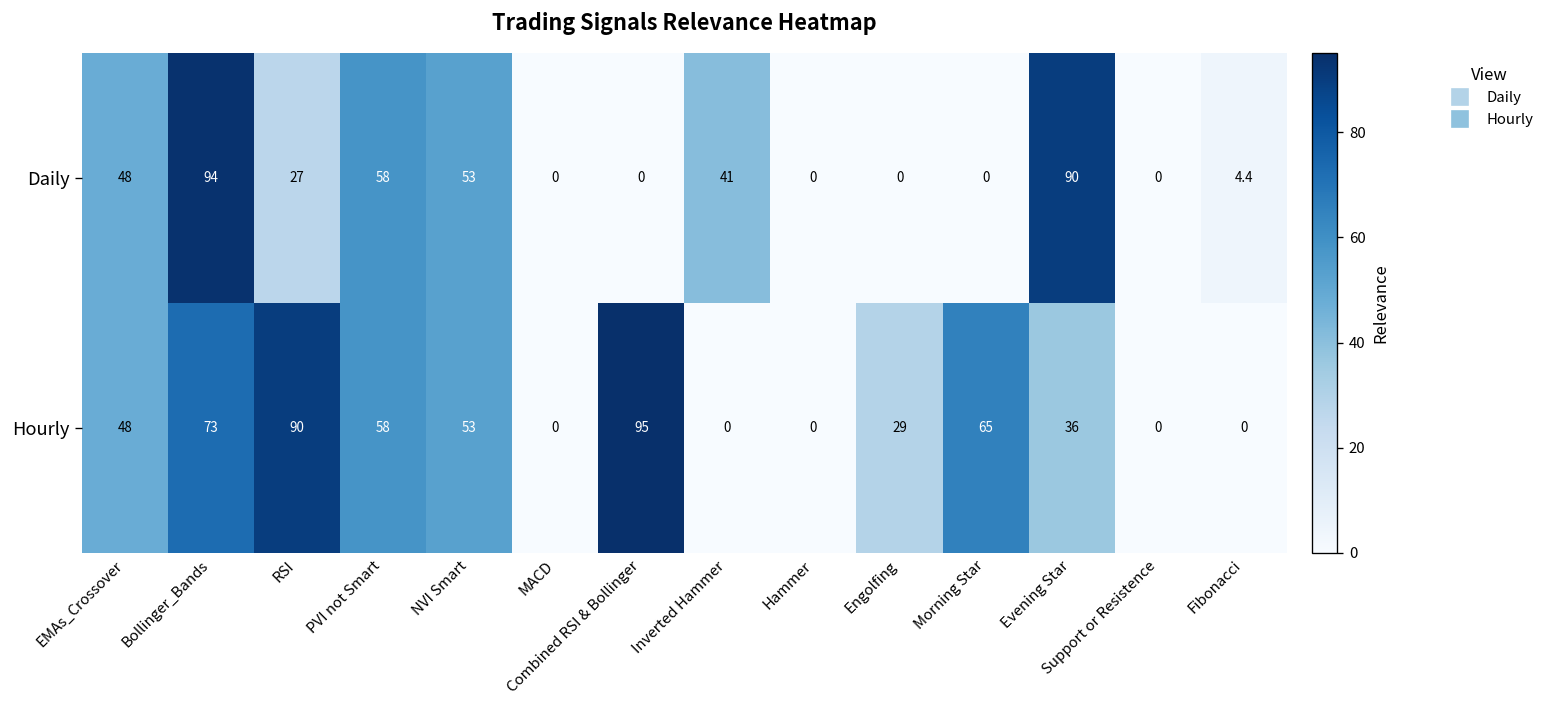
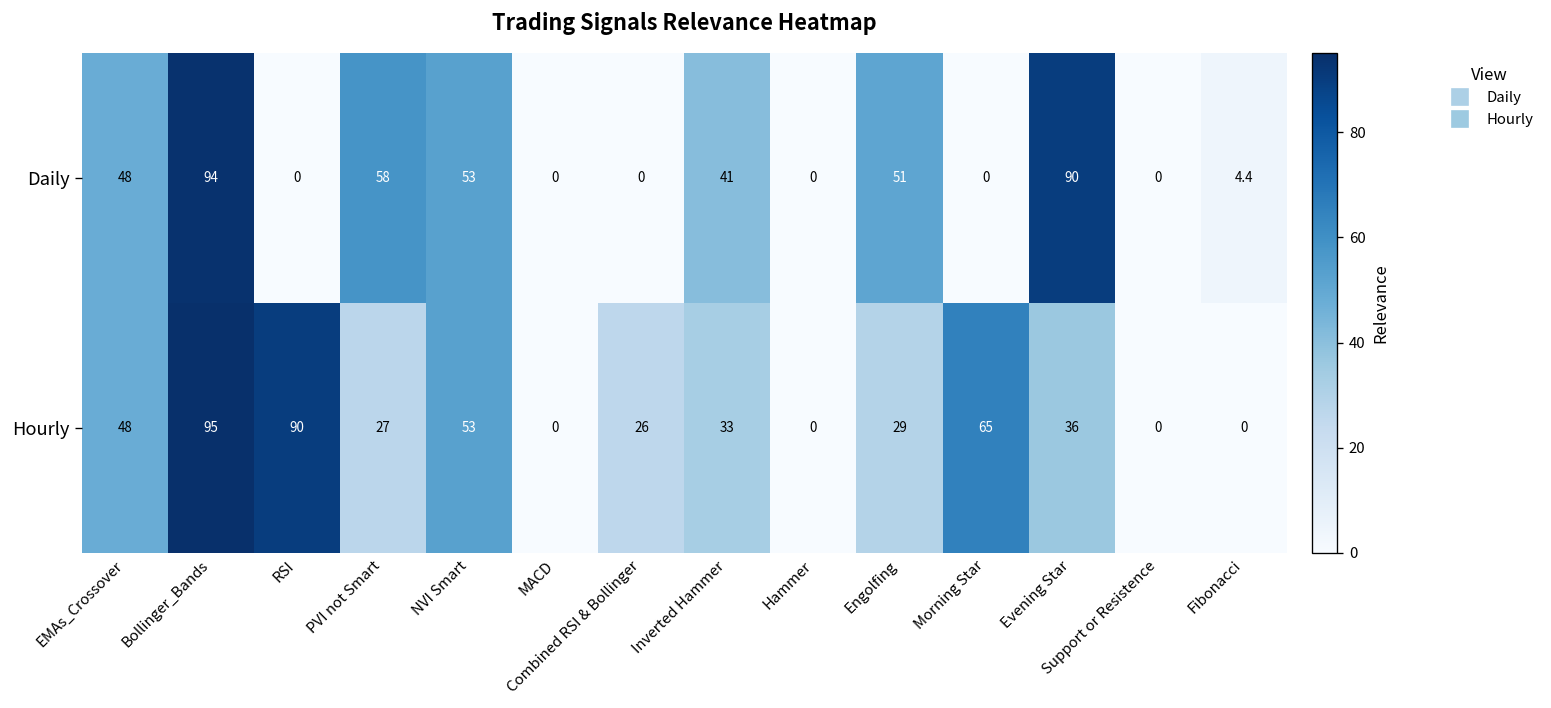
  {
    "Daily": {
      "EMAs_Crossover": 48,
      "Bollinger_Bands": 94,
-     "RSI": 27,
+     "RSI": 0,
      "PVI not Smart": 58,
      "NVI Smart": 53,
      "MACD": 0,
      "Combined RSI & Bollinger": 0,
      "Inverted Hammer": 41,
      "Hammer": 0,
-     "Engolfing": 0,
+     "Engolfing": 51,
      "Morning Star": 0,
      "Evening Star": 90,
      "Support or Resistence": 0,
      "Fibonacci": 4.4
    },
    "Hourly": {
      "EMAs_Crossover": 48,
-     "Bollinger_Bands": 73,
+     "Bollinger_Bands": 95,
      "RSI": 90,
-     "PVI not Smart": 58,
+     "PVI not Smart": 27,
      "NVI Smart": 53,
      "MACD": 0,
-     "Combined RSI & Bollinger": 95,
-     "Inverted Hammer": 0,
+     "Combined RSI & Bollinger": 26,
+     "Inverted Hammer": 33,
      "Hammer": 0,
      "Engolfing": 29,
      "Morning Star": 65,
      "Evening Star": 36,
      "Support or Resistence": 0,
      "Fibonacci": 0
    }
  }
